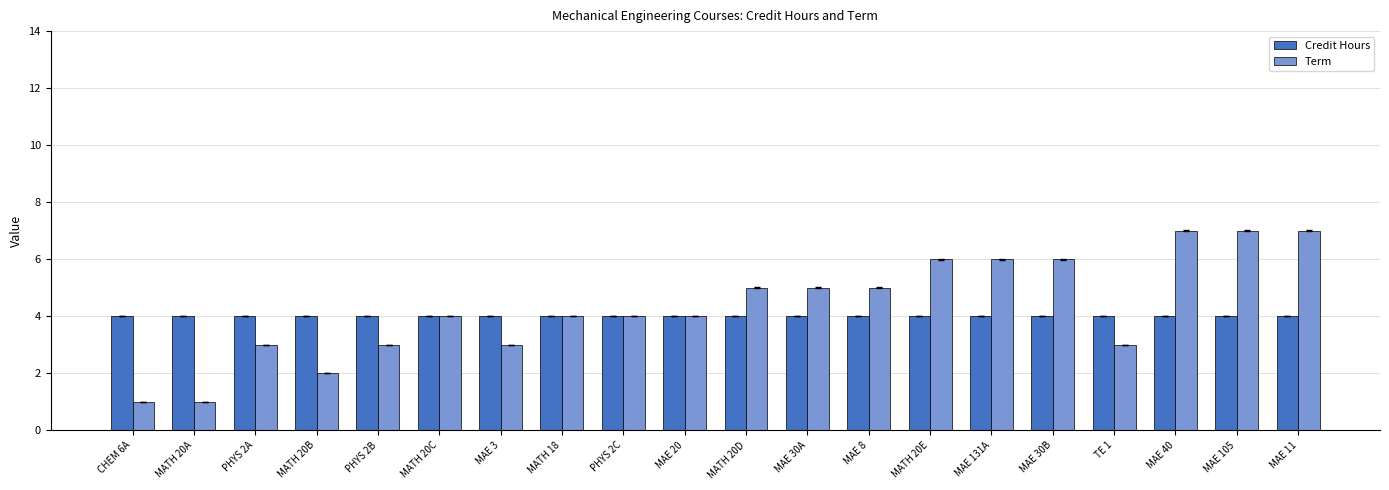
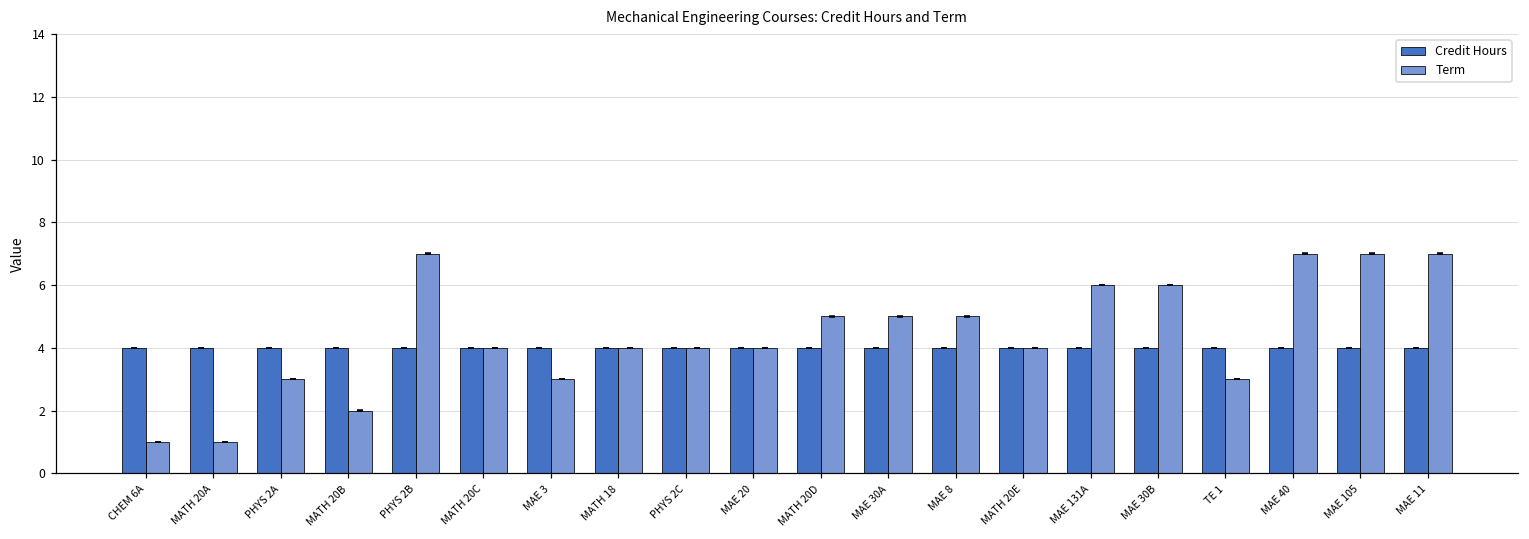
  {
    "Credit Hours": {
      "CHEM 6A": 4,
      "MATH 20A": 4,
      "PHYS 2A": 4,
      "MATH 20B": 4,
      "PHYS 2B": 4,
      "MATH 20C": 4,
      "MAE 3": 4,
      "MATH 18": 4,
      "PHYS 2C": 4,
      "MAE 20": 4,
      "MATH 20D": 4,
      "MAE 30A": 4,
      "MAE 8": 4,
      "MATH 20E": 4,
      "MAE 131A": 4,
      "MAE 30B": 4,
      "TE 1": 4,
      "MAE 40": 4,
      "MAE 105": 4,
      "MAE 11": 4
    },
    "Term": {
      "CHEM 6A": 1,
      "MATH 20A": 1,
      "PHYS 2A": 3,
      "MATH 20B": 2,
-     "PHYS 2B": 3,
+     "PHYS 2B": 7,
      "MATH 20C": 4,
      "MAE 3": 3,
      "MATH 18": 4,
      "PHYS 2C": 4,
      "MAE 20": 4,
      "MATH 20D": 5,
      "MAE 30A": 5,
      "MAE 8": 5,
-     "MATH 20E": 6,
+     "MATH 20E": 4,
      "MAE 131A": 6,
      "MAE 30B": 6,
      "TE 1": 3,
      "MAE 40": 7,
      "MAE 105": 7,
      "MAE 11": 7
    }
  }
